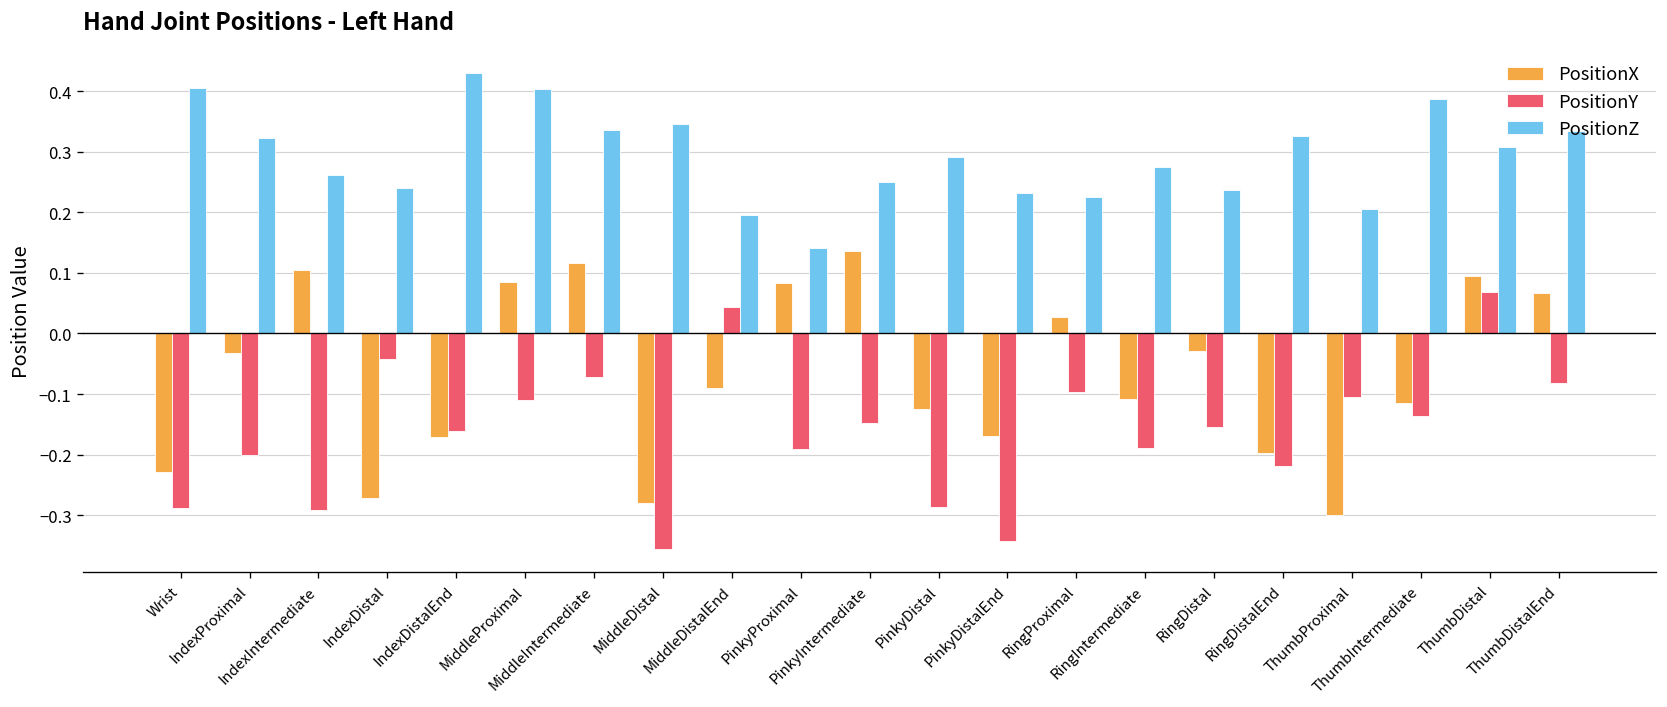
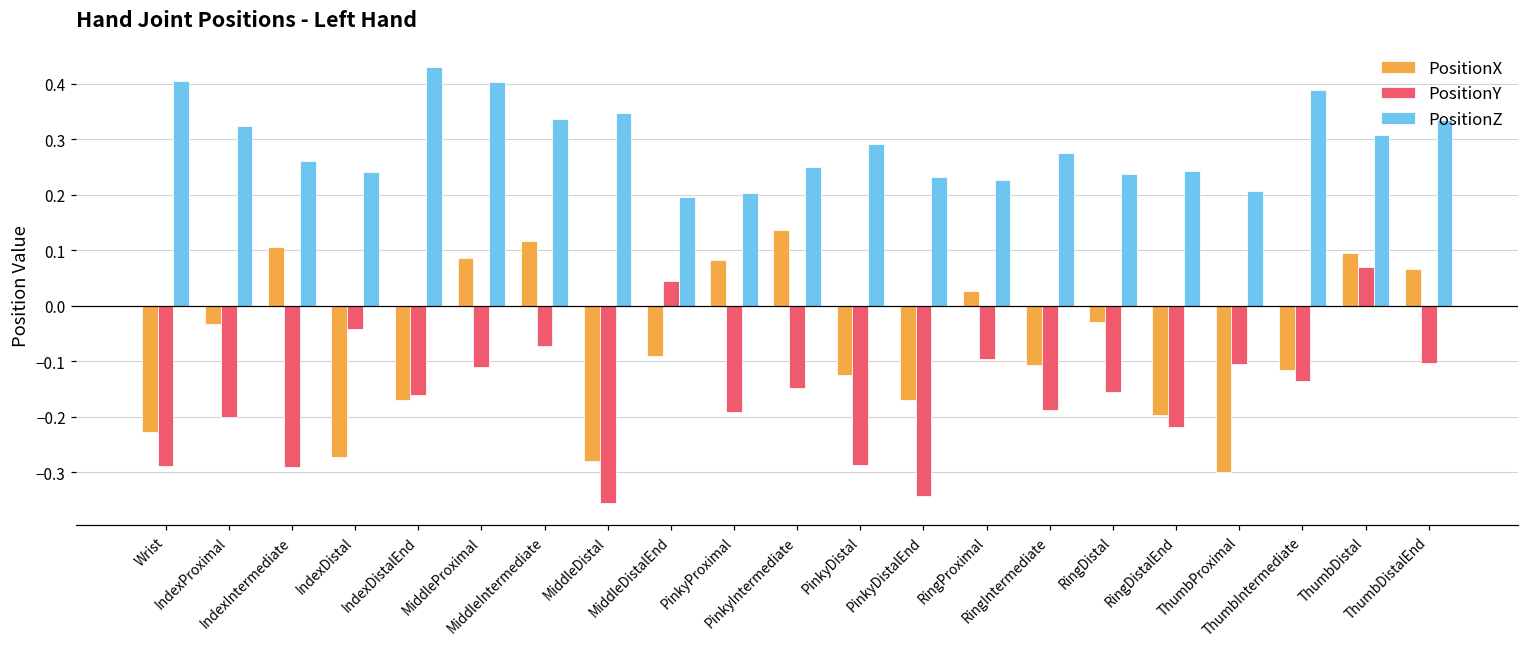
  {
    "PositionX": {
      "Wrist": -0.23,
      "IndexProximal": -0.03,
      "IndexIntermediate": 0.11,
      "IndexDistal": -0.27,
      "IndexDistalEnd": -0.17,
      "MiddleProximal": 0.08,
      "MiddleIntermediate": 0.12,
      "MiddleDistal": -0.28,
      "MiddleDistalEnd": -0.09,
      "PinkyProximal": 0.08,
      "PinkyIntermediate": 0.14,
      "PinkyDistal": -0.13,
      "PinkyDistalEnd": -0.17,
      "RingProximal": 0.03,
      "RingIntermediate": -0.11,
      "RingDistal": -0.03,
      "RingDistalEnd": -0.20,
      "ThumbProximal": -0.30,
      "ThumbIntermediate": -0.12,
      "ThumbDistal": 0.10,
      "ThumbDistalEnd": 0.07
    },
    "PositionY": {
      "Wrist": -0.29,
      "IndexProximal": -0.20,
      "IndexIntermediate": -0.29,
      "IndexDistal": -0.04,
      "IndexDistalEnd": -0.16,
      "MiddleProximal": -0.11,
      "MiddleIntermediate": -0.07,
      "MiddleDistal": -0.36,
      "MiddleDistalEnd": 0.04,
      "PinkyProximal": -0.19,
      "PinkyIntermediate": -0.15,
      "PinkyDistal": -0.29,
      "PinkyDistalEnd": -0.34,
      "RingProximal": -0.10,
      "RingIntermediate": -0.19,
      "RingDistal": -0.15,
      "RingDistalEnd": -0.22,
      "ThumbProximal": -0.11,
      "ThumbIntermediate": -0.14,
      "ThumbDistal": 0.07,
-     "ThumbDistalEnd": -0.08
+     "ThumbDistalEnd": -0.10
    },
    "PositionZ": {
      "Wrist": 0.41,
      "IndexProximal": 0.32,
      "IndexIntermediate": 0.26,
      "IndexDistal": 0.24,
      "IndexDistalEnd": 0.43,
      "MiddleProximal": 0.40,
      "MiddleIntermediate": 0.34,
      "MiddleDistal": 0.35,
      "MiddleDistalEnd": 0.20,
-     "PinkyProximal": 0.14,
+     "PinkyProximal": 0.20,
      "PinkyIntermediate": 0.25,
      "PinkyDistal": 0.29,
      "PinkyDistalEnd": 0.23,
      "RingProximal": 0.23,
      "RingIntermediate": 0.28,
      "RingDistal": 0.24,
-     "RingDistalEnd": 0.33,
+     "RingDistalEnd": 0.24,
      "ThumbProximal": 0.21,
      "ThumbIntermediate": 0.39,
      "ThumbDistal": 0.31,
      "ThumbDistalEnd": 0.33
    }
  }
